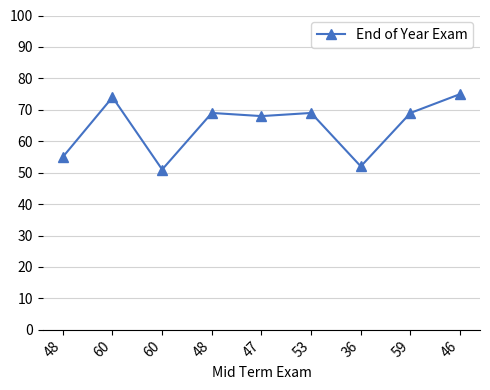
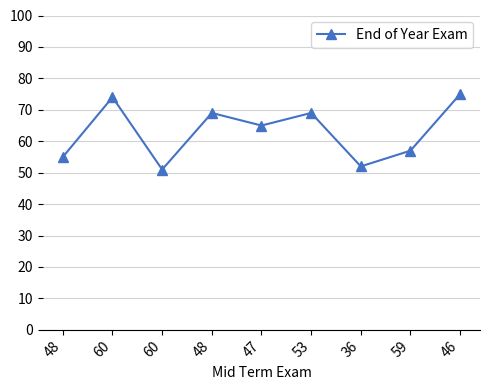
  {
-   "47": 68,
+   "47": 65,
    "53": 69,
    "36": 52,
-   "59": 69,
+   "59": 57,
    "46": 75
  }
